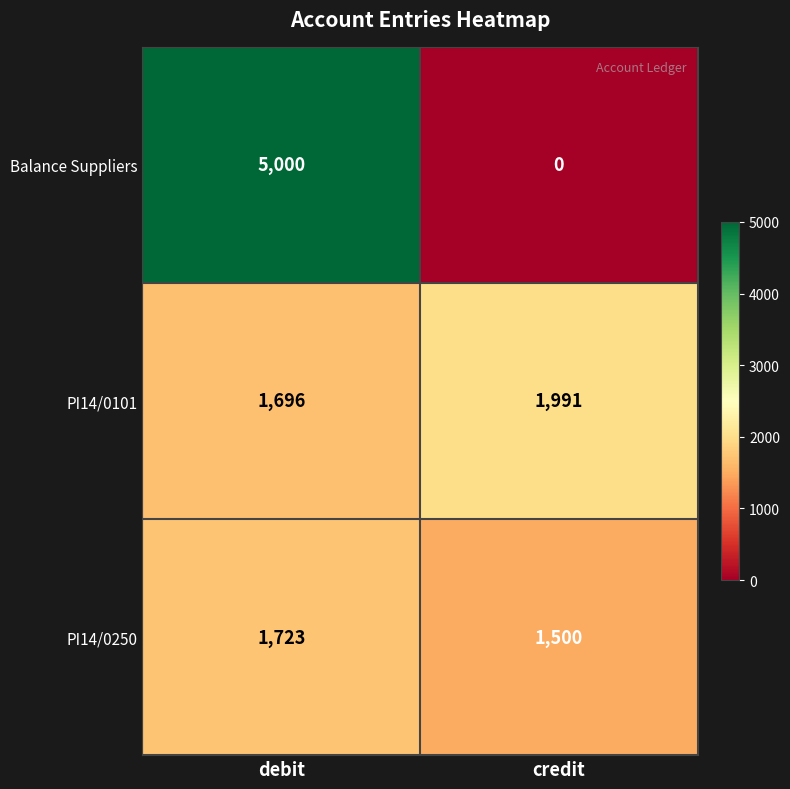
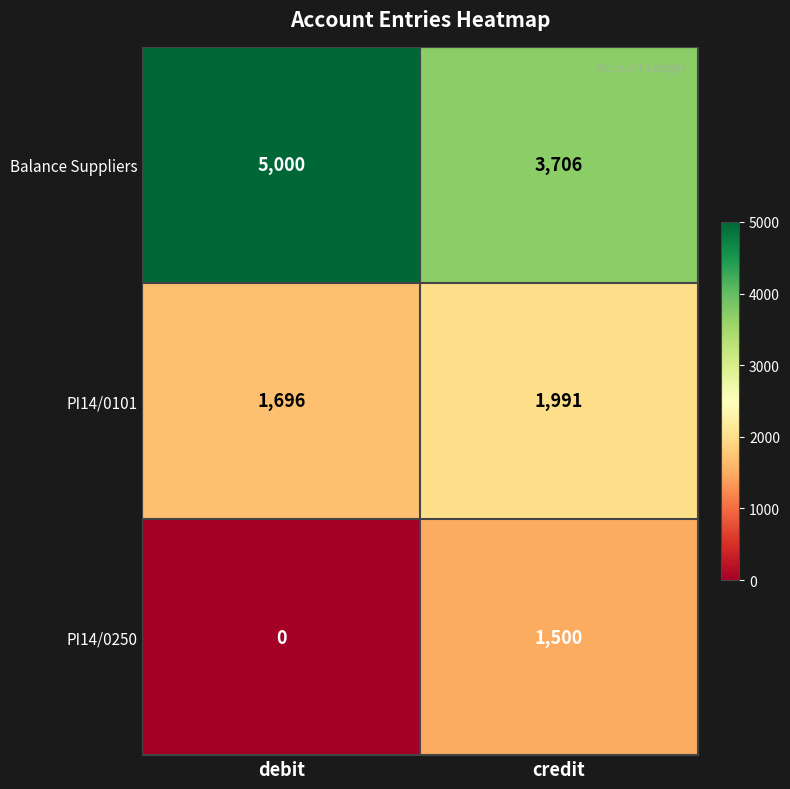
  {
    "Balance Suppliers": {
      "debit": "5,000",
-     "credit": "0"
+     "credit": "3,706"
    },
    "PI14/0101": {
      "debit": "1,696",
      "credit": "1,991"
    },
    "PI14/0250": {
-     "debit": "1,723",
+     "debit": "0",
      "credit": "1,500"
    }
  }
